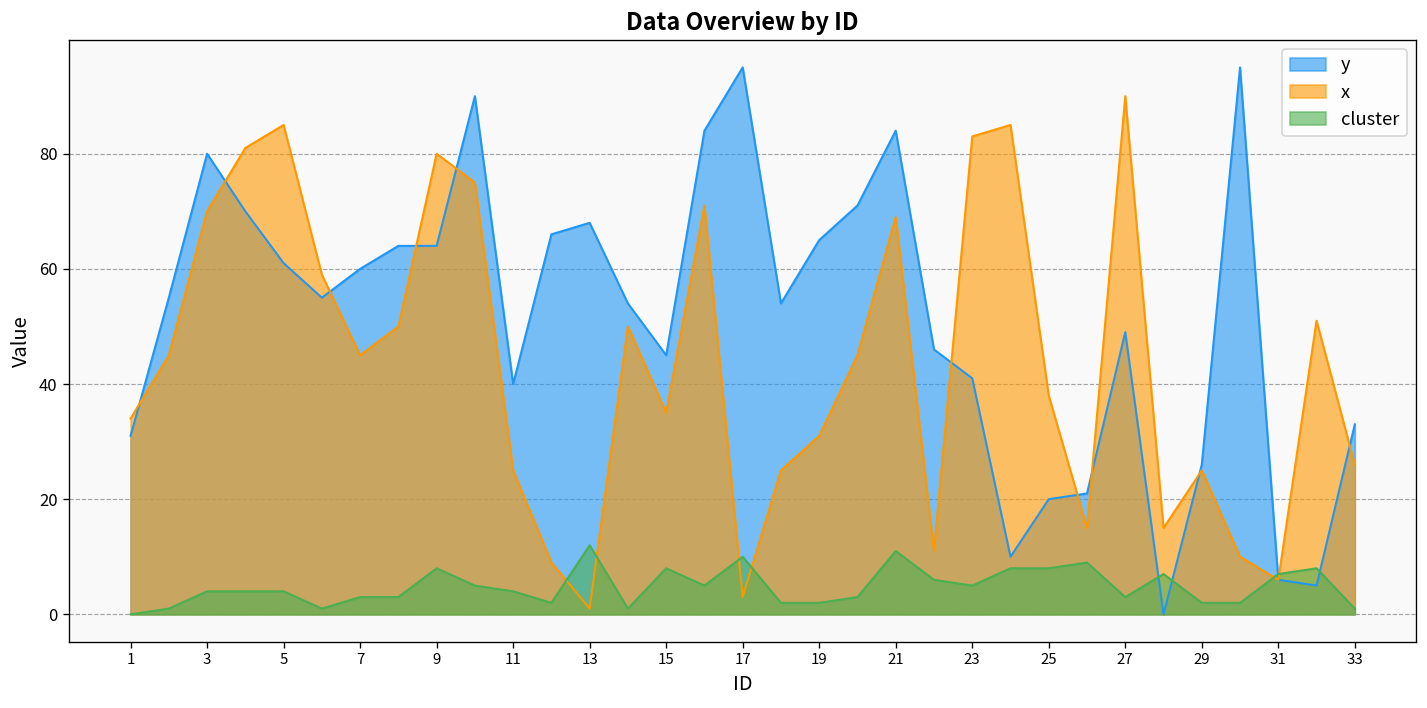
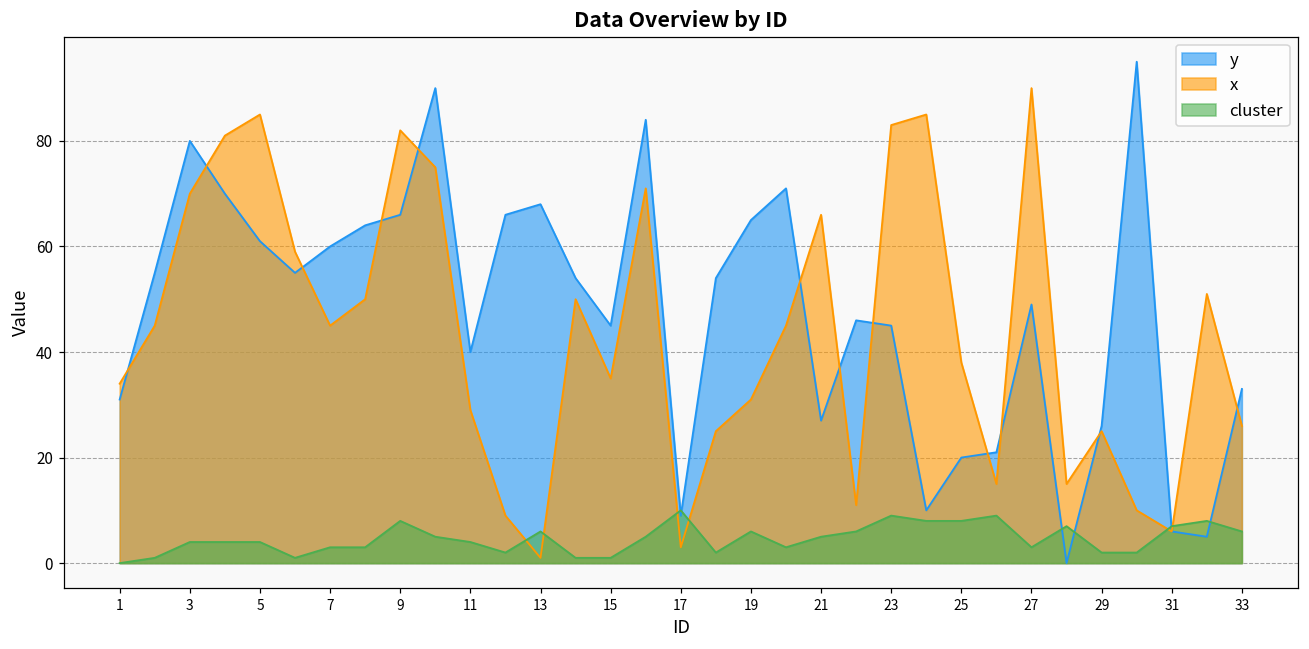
  {
    "y": {
      "1": 31,
      "3": 80,
      "5": 61,
      "7": 60,
-     "9": 64,
+     "9": 66,
      "11": 40,
      "13": 68,
      "15": 45,
-     "17": 95,
+     "17": 9,
      "19": 65,
-     "21": 84,
-     "23": 41,
+     "21": 27,
+     "23": 45,
      "25": 20,
      "27": 49,
      "29": 26,
      "33": 33
    },
    "x": {
      "1": 34,
      "3": 70,
      "5": 85,
      "7": 45,
-     "9": 80,
-     "11": 25,
+     "9": 82,
+     "11": 29,
      "13": 1,
      "15": 35,
      "17": 3,
      "19": 31,
-     "21": 69,
+     "21": 66,
      "23": 83,
      "25": 38,
      "27": 90,
      "29": 25,
      "33": 26
    },
    "cluster": {
      "1": 0,
      "3": 4,
      "5": 4,
      "7": 3,
      "9": 8,
      "11": 4,
-     "13": 12,
-     "15": 8,
+     "13": 6,
+     "15": 1,
      "17": 10,
-     "19": 2,
-     "21": 11,
-     "23": 5,
+     "19": 6,
+     "21": 5,
+     "23": 9,
      "25": 8,
      "27": 3,
      "29": 2,
      "31": 7,
-     "33": 1
+     "33": 6
    }
  }
